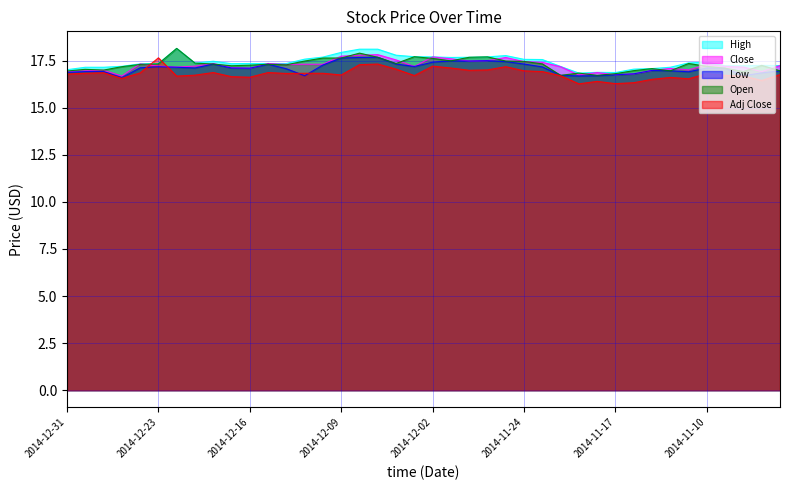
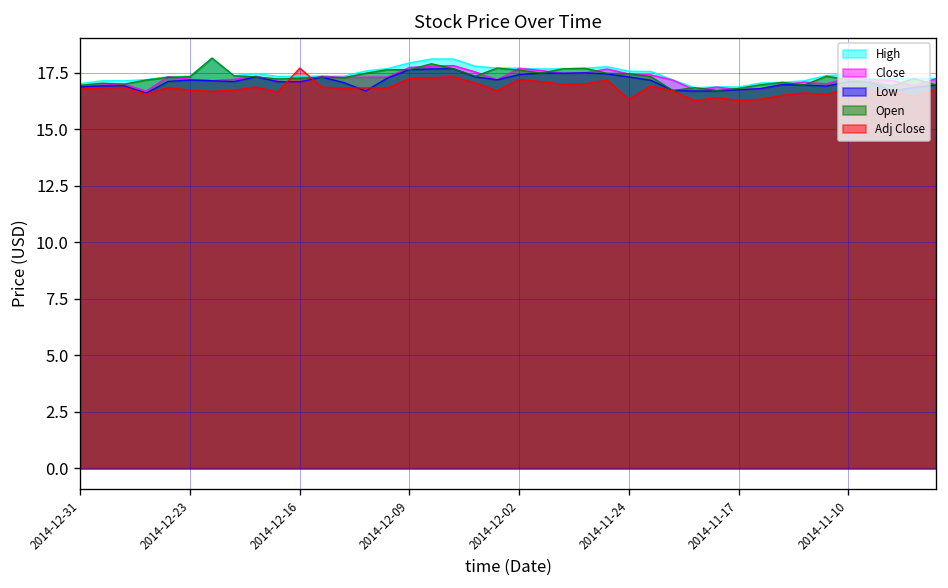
  {
    "High": {
      "2014-12-09": 17.9
    },
    "Low": {
      "2014-12-02": 17.4
    },
    "Adj Close": {
-     "2014-12-23": 17.7,
-     "2014-12-16": 16.6,
-     "2014-12-09": 16.7,
+     "2014-12-23": 16.7,
+     "2014-12-16": 17.7,
+     "2014-12-09": 17.3,
      "2014-12-02": 17.2,
-     "2014-11-24": 17.0,
+     "2014-11-24": 16.3,
      "2014-11-17": 16.3
    }
  }
